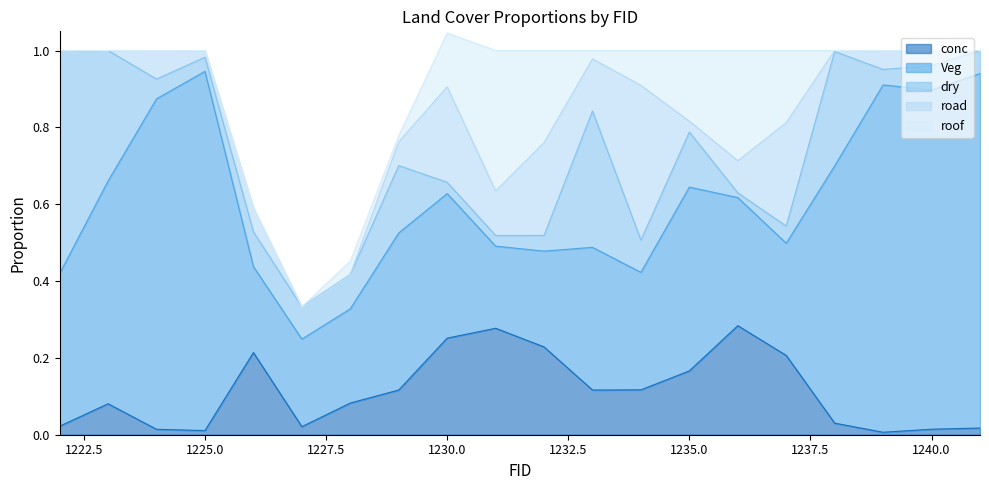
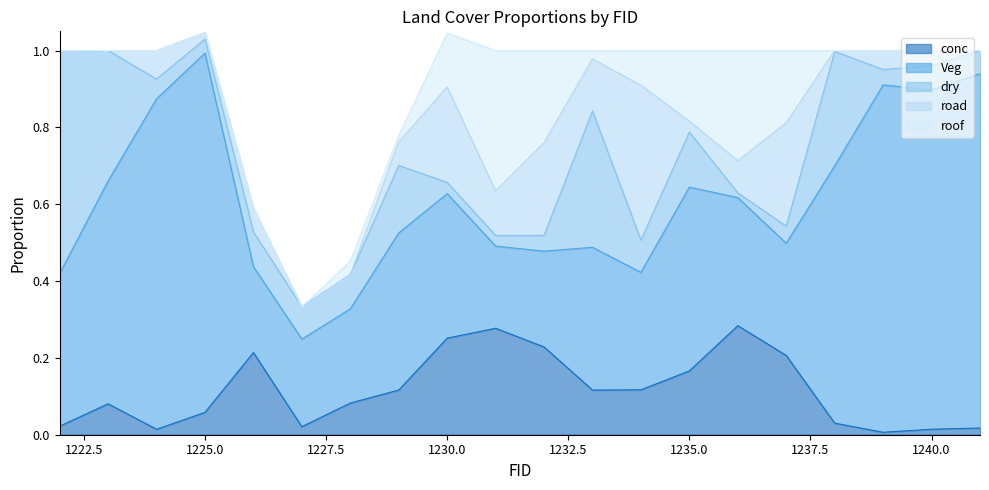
  {
    "conc": {
-     "1225.0": 0.01,
+     "1225.0": 0.06,
      "1230.0": 0.25,
      "1235.0": 0.17,
      "1240.0": 0.01
    }
  }
